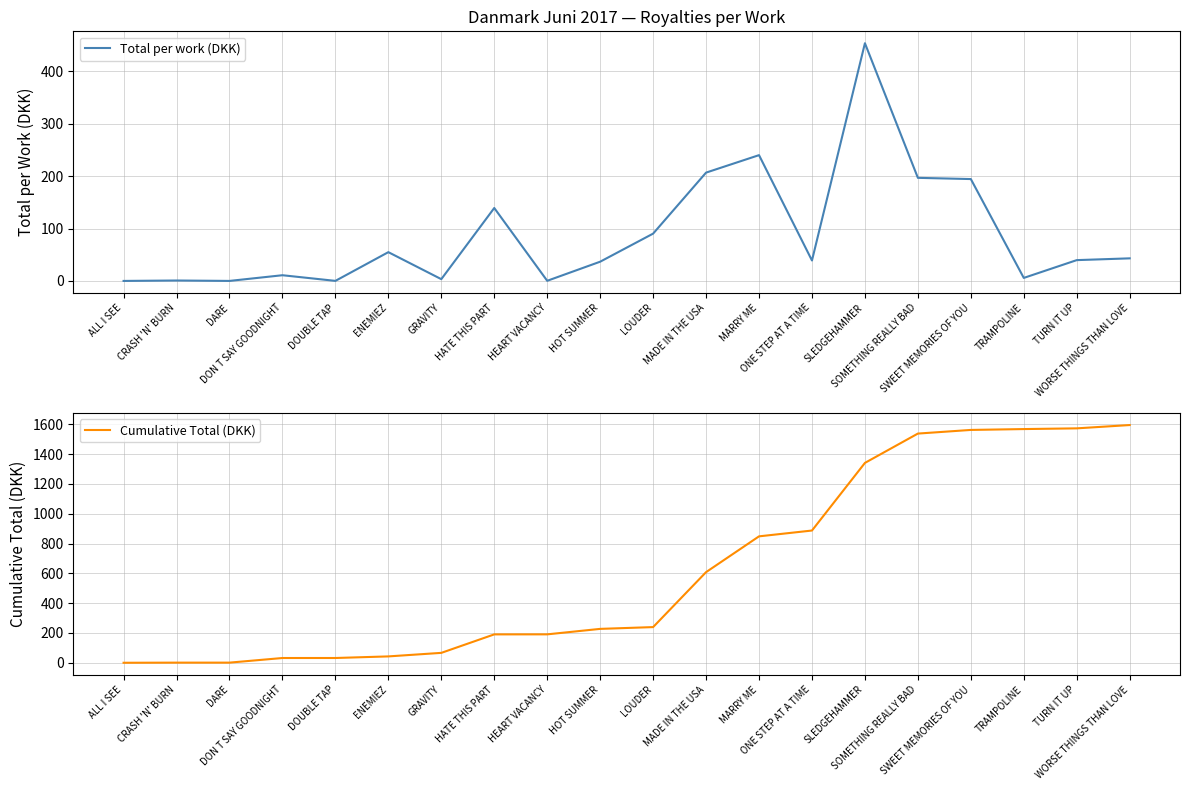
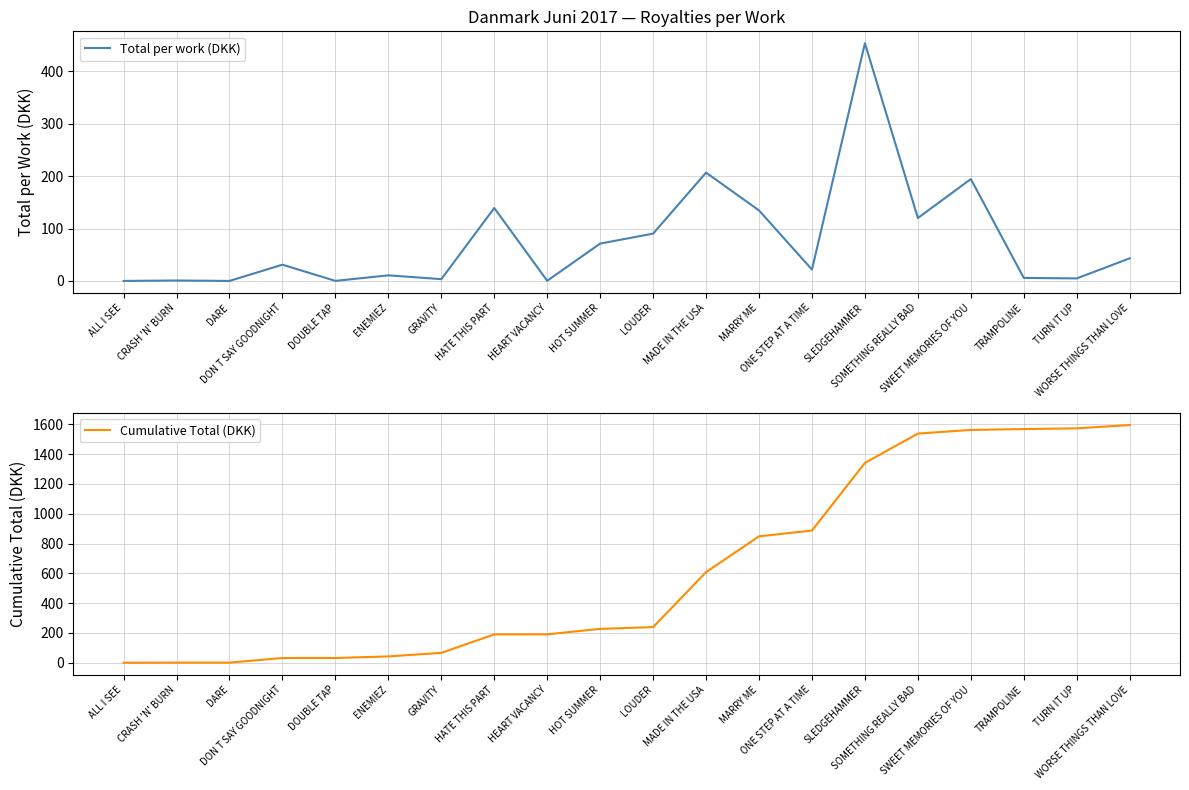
  {
    "Danmark Juni 2017 — Royalties per Work": {
      "ALL I SEE": 0,
      "CRASH 'N' BURN": 0,
      "DARE": 0,
-     "DON T SAY GOODNIGHT": 10,
+     "DON T SAY GOODNIGHT": 30,
      "DOUBLE TAP": 0,
-     "ENEMIEZ": 50,
+     "ENEMIEZ": 10,
      "GRAVITY": 0,
      "HATE THIS PART": 140,
      "HEART VACANCY": 0,
-     "HOT SUMMER": 40,
+     "HOT SUMMER": 70,
      "LOUDER": 90,
      "MADE IN THE USA": 210,
-     "MARRY ME": 240,
-     "ONE STEP AT A TIME": 40,
+     "MARRY ME": 130,
+     "ONE STEP AT A TIME": 20,
      "SLEDGEHAMMER": 450,
-     "SOMETHING REALLY BAD": 200,
+     "SOMETHING REALLY BAD": 120,
      "SWEET MEMORIES OF YOU": 190,
      "TRAMPOLINE": 10,
-     "TURN IT UP": 40,
+     "TURN IT UP": 0,
      "WORSE THINGS THAN LOVE": 40
    }
  }
